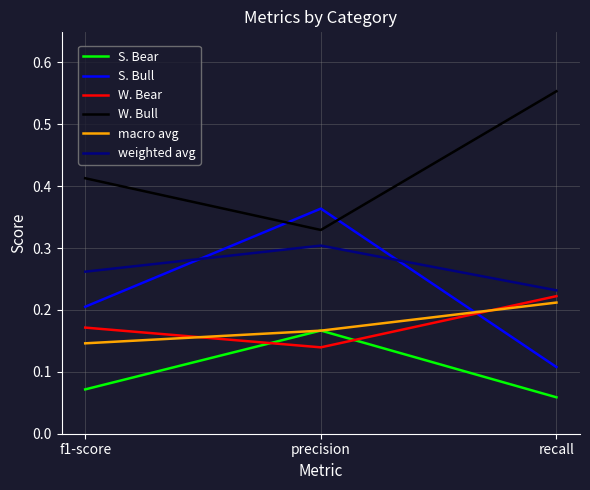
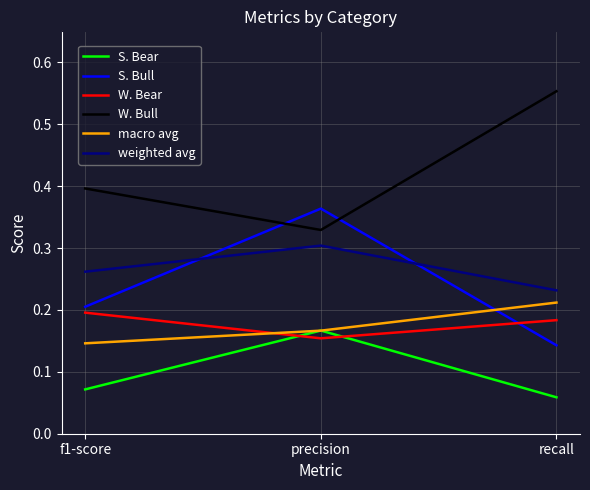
  {
    "S. Bear": {
      "f1-score": 0.07,
      "recall": 0.06
    },
    "S. Bull": {
      "f1-score": 0.21,
      "precision": 0.36,
-     "recall": 0.11
+     "recall": 0.14
    },
    "W. Bear": {
-     "f1-score": 0.17,
-     "precision": 0.14,
-     "recall": 0.22
+     "f1-score": 0.20,
+     "precision": 0.15,
+     "recall": 0.18
    },
    "W. Bull": {
-     "f1-score": 0.41,
+     "f1-score": 0.40,
      "precision": 0.33,
      "recall": 0.55
    },
    "macro avg": {
      "f1-score": 0.15,
      "recall": 0.21
    },
    "weighted avg": {
      "f1-score": 0.26,
      "precision": 0.30,
      "recall": 0.23
    }
  }
